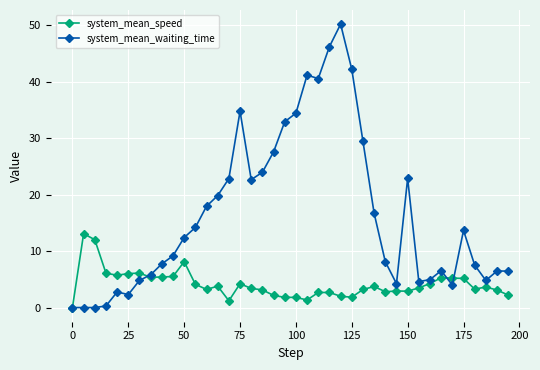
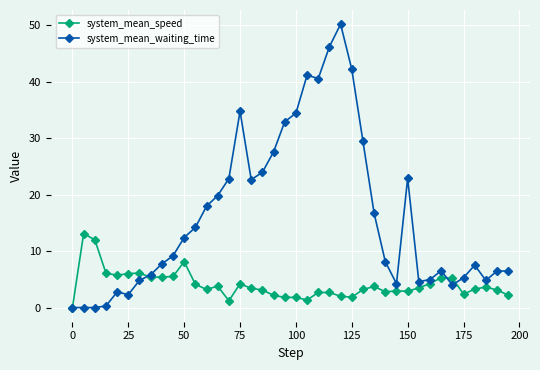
  {
    "system_mean_speed": {
      "25": 6,
      "50": 8,
      "75": 4,
      "100": 2,
      "125": 2,
      "150": 3,
-     "175": 5
+     "175": 2
    },
    "system_mean_waiting_time": {
      "25": 2,
      "50": 12,
      "75": 35,
      "100": 34,
      "125": 42,
      "150": 23,
-     "175": 14
+     "175": 5
    }
  }
